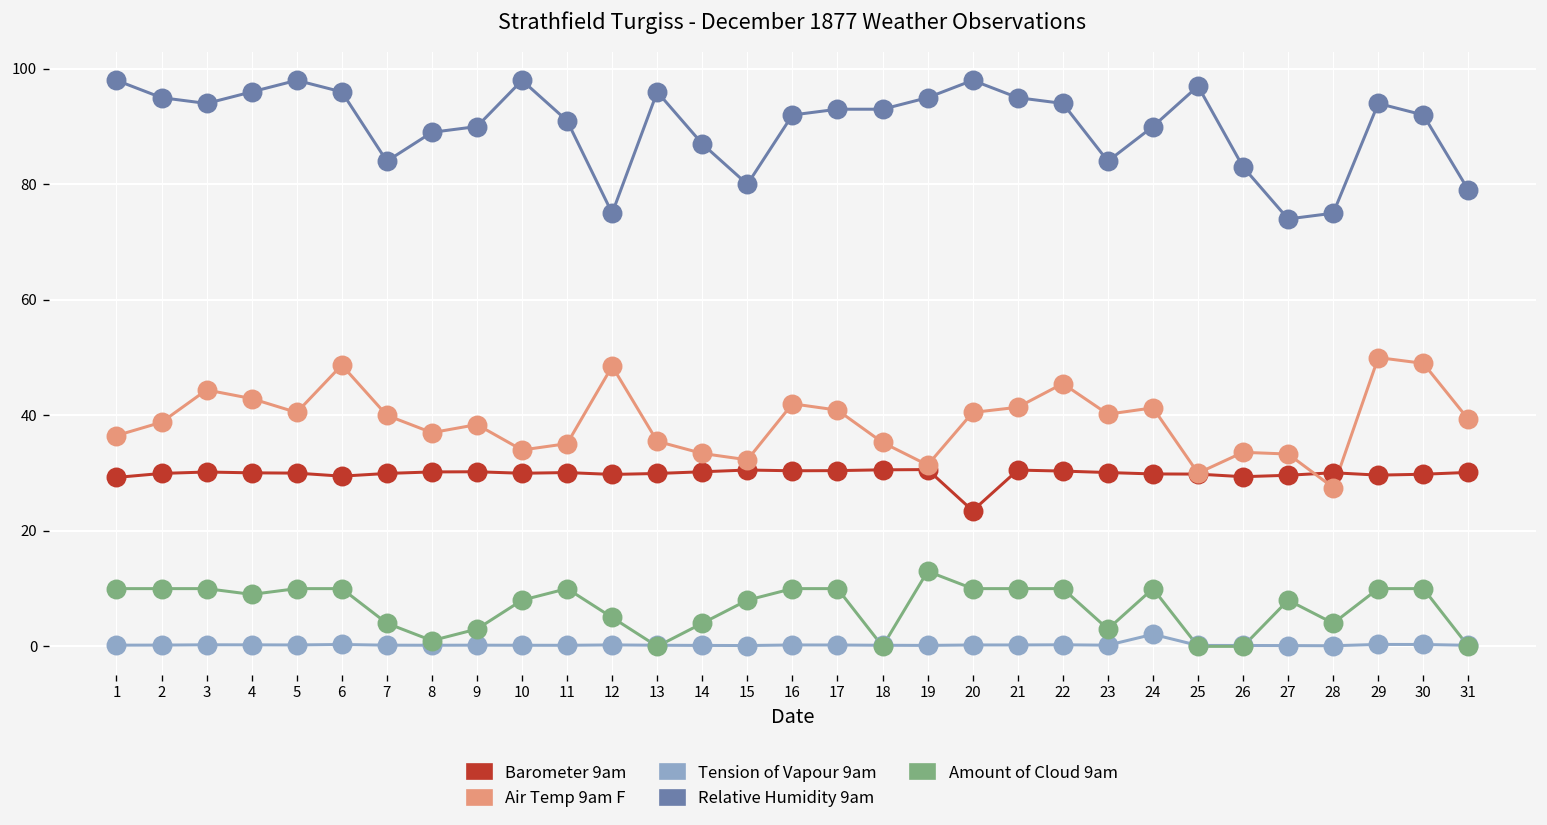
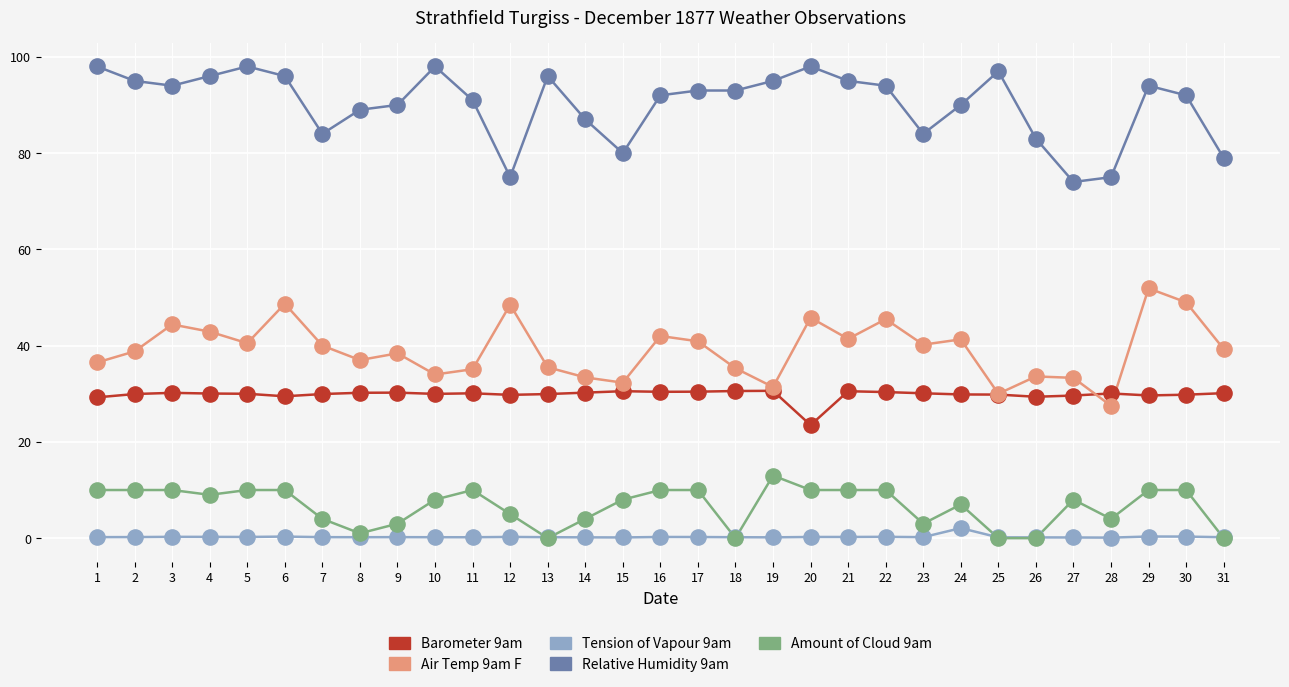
  {
    "Barometer 9am": {
      "1": 29,
      "2": 30,
      "3": 30,
      "4": 30,
      "5": 30,
      "6": 29,
      "7": 30,
      "8": 30,
      "9": 30,
      "10": 30,
      "11": 30,
      "12": 30,
      "13": 30,
      "14": 30,
      "15": 31,
      "16": 30,
      "17": 30,
      "18": 31,
      "19": 31,
      "20": 23,
      "21": 31,
      "22": 30,
      "23": 30,
      "24": 30,
      "26": 29,
      "27": 30,
      "28": 30,
      "29": 30,
      "30": 30,
      "31": 30
    },
    "Air Temp 9am F": {
      "1": 37,
      "2": 39,
      "3": 44,
      "4": 43,
      "5": 41,
      "6": 49,
      "7": 40,
      "8": 37,
      "9": 38,
      "10": 34,
      "11": 35,
      "12": 49,
      "13": 36,
      "14": 33,
      "15": 32,
      "16": 42,
      "17": 41,
      "18": 35,
      "19": 31,
-     "20": 41,
+     "20": 46,
      "21": 41,
      "22": 46,
      "23": 40,
      "24": 41,
      "26": 34,
      "27": 33,
      "28": 28,
-     "29": 50,
+     "29": 52,
      "30": 49,
      "31": 39
    },
    "Tension of Vapour 9am": {
      "1": 0,
      "2": 0,
      "3": 0,
      "4": 0,
      "5": 0,
      "6": 0,
      "7": 0,
      "8": 0,
      "9": 0,
      "10": 0,
      "11": 0,
      "12": 0,
      "14": 0,
      "15": 0,
      "16": 0,
      "17": 0,
      "19": 0,
      "20": 0,
      "21": 0,
      "22": 0,
      "23": 0,
      "24": 2,
      "27": 0,
      "28": 0,
      "29": 0,
      "30": 0
    },
    "Relative Humidity 9am": {
      "1": 98,
      "2": 95,
      "3": 94,
      "4": 96,
      "5": 98,
      "6": 96,
      "7": 84,
      "8": 89,
      "9": 90,
      "10": 98,
      "11": 91,
      "12": 75,
      "13": 96,
      "14": 87,
      "15": 80,
      "16": 92,
      "17": 93,
      "18": 93,
      "19": 95,
      "20": 98,
      "21": 95,
      "22": 94,
      "23": 84,
      "24": 90,
      "25": 97,
      "26": 83,
      "27": 74,
      "28": 75,
      "29": 94,
      "30": 92,
      "31": 79
    },
    "Amount of Cloud 9am": {
      "1": 10,
      "2": 10,
      "3": 10,
      "4": 9,
      "5": 10,
      "6": 10,
      "7": 4,
      "8": 1,
      "9": 3,
      "10": 8,
      "11": 10,
      "12": 5,
      "14": 4,
      "15": 8,
      "16": 10,
      "17": 10,
      "19": 13,
      "20": 10,
      "21": 10,
      "22": 10,
      "23": 3,
-     "24": 10,
+     "24": 7,
      "27": 8,
      "28": 4,
      "29": 10,
      "30": 10
    }
  }
